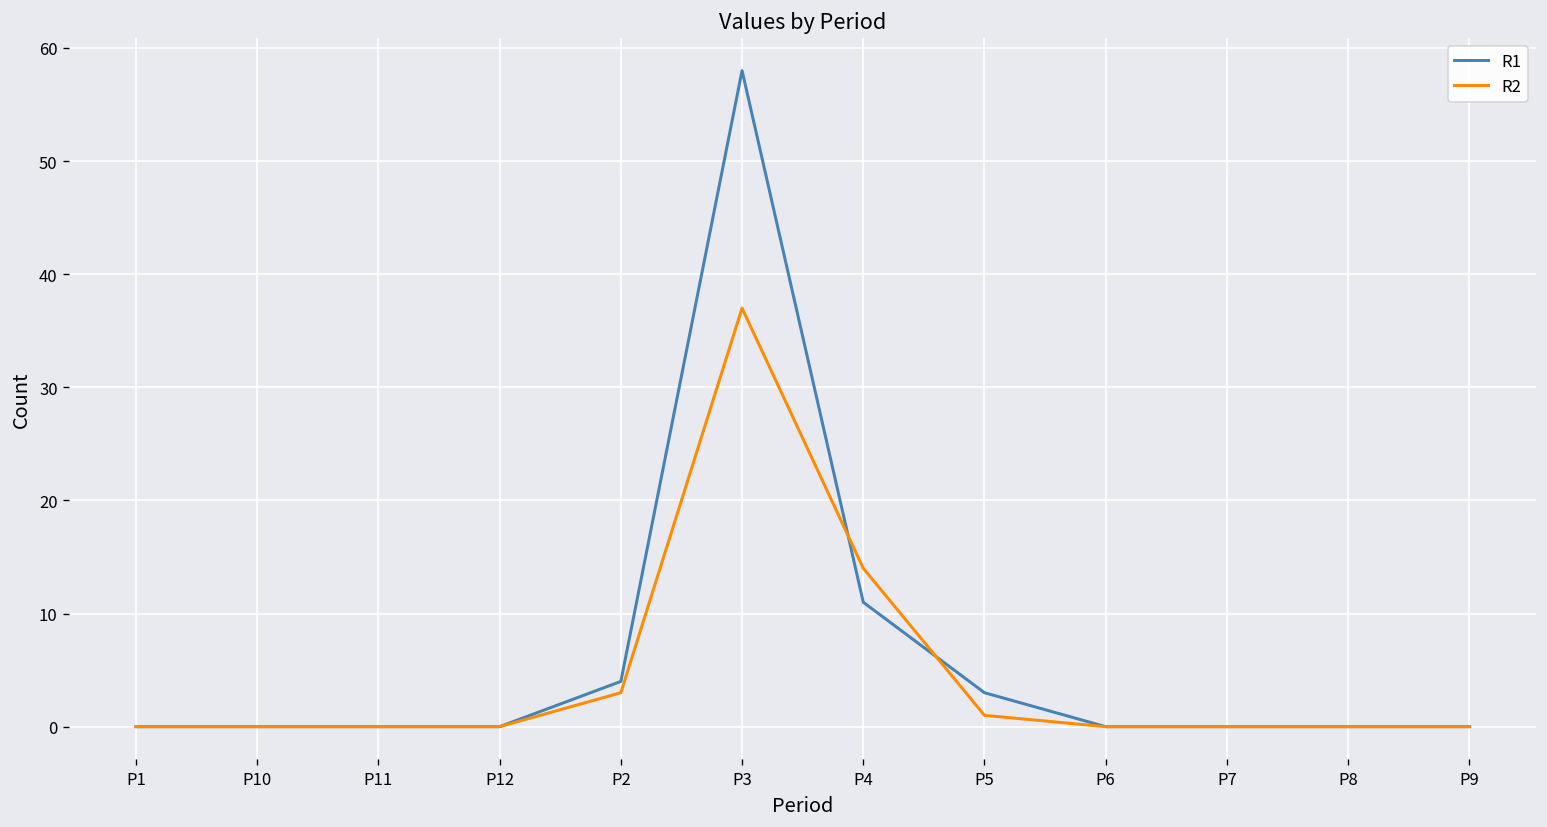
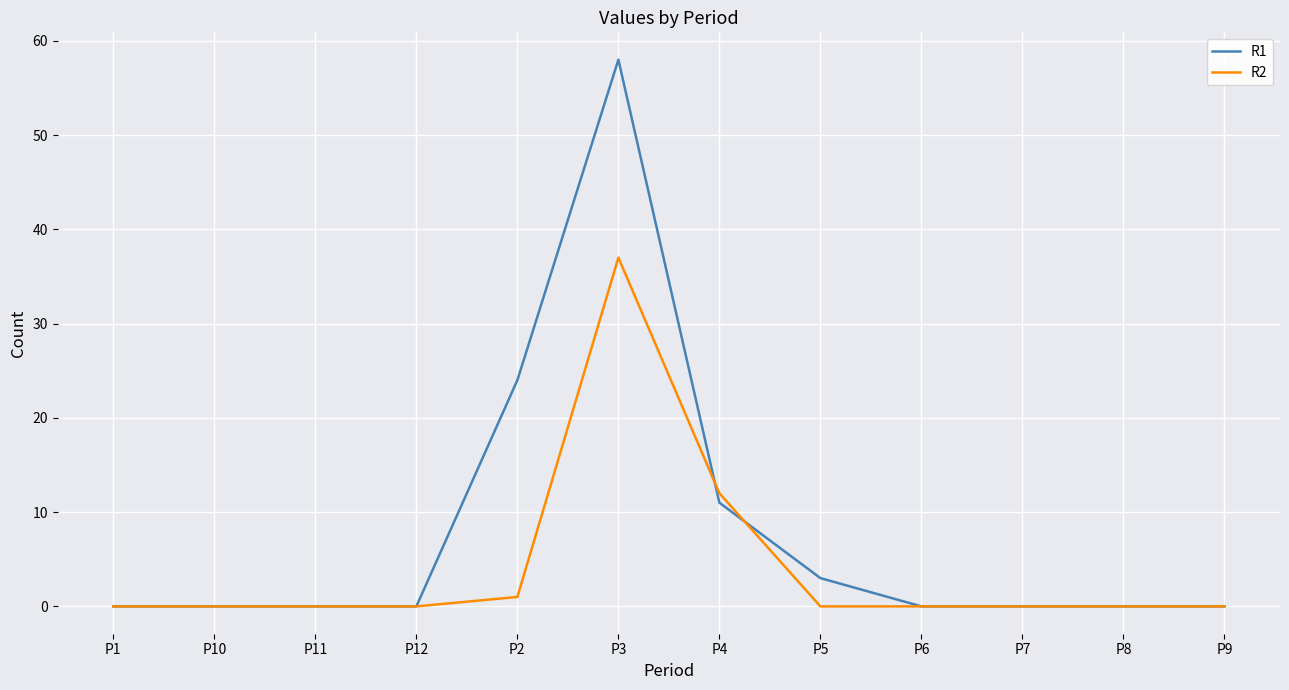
  {
    "R1": {
-     "P2": 4,
+     "P2": 24,
      "P3": 58,
      "P4": 11,
      "P5": 3
    },
    "R2": {
-     "P2": 3,
+     "P2": 1,
      "P3": 37,
-     "P4": 14,
-     "P5": 1
+     "P4": 12,
+     "P5": 0
    }
  }
